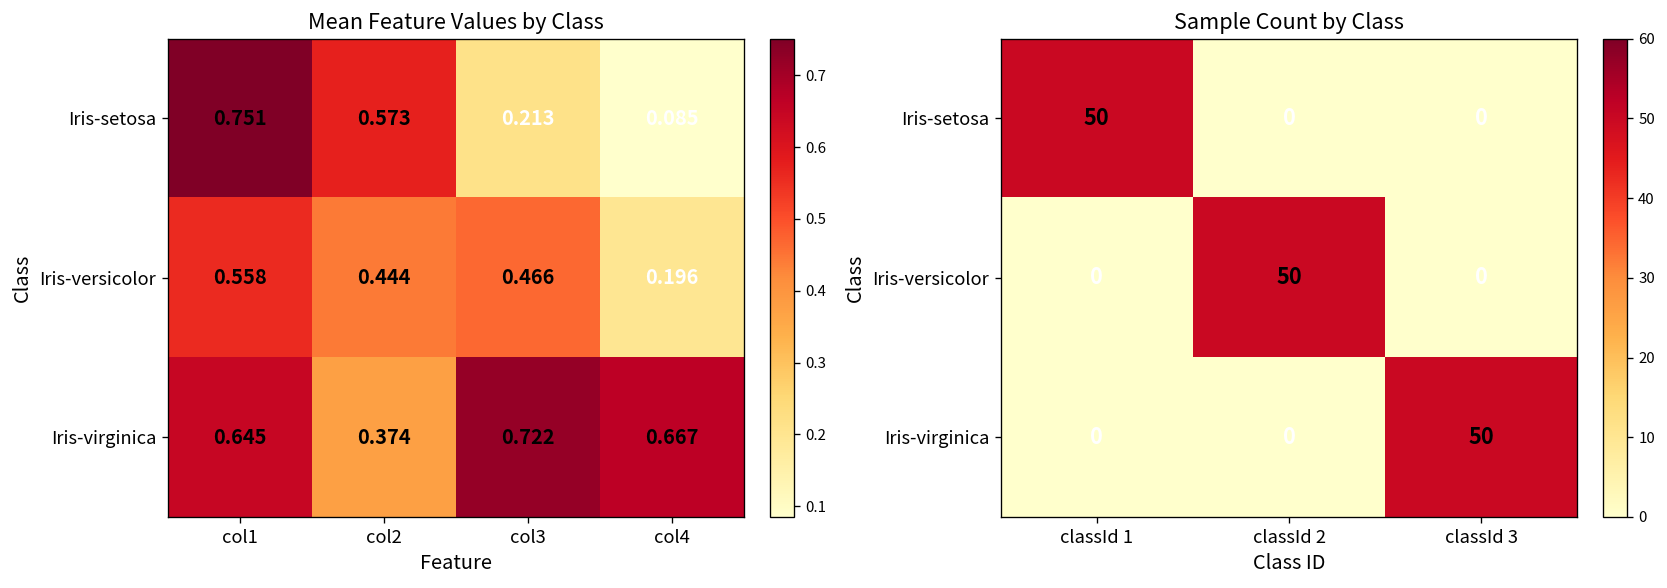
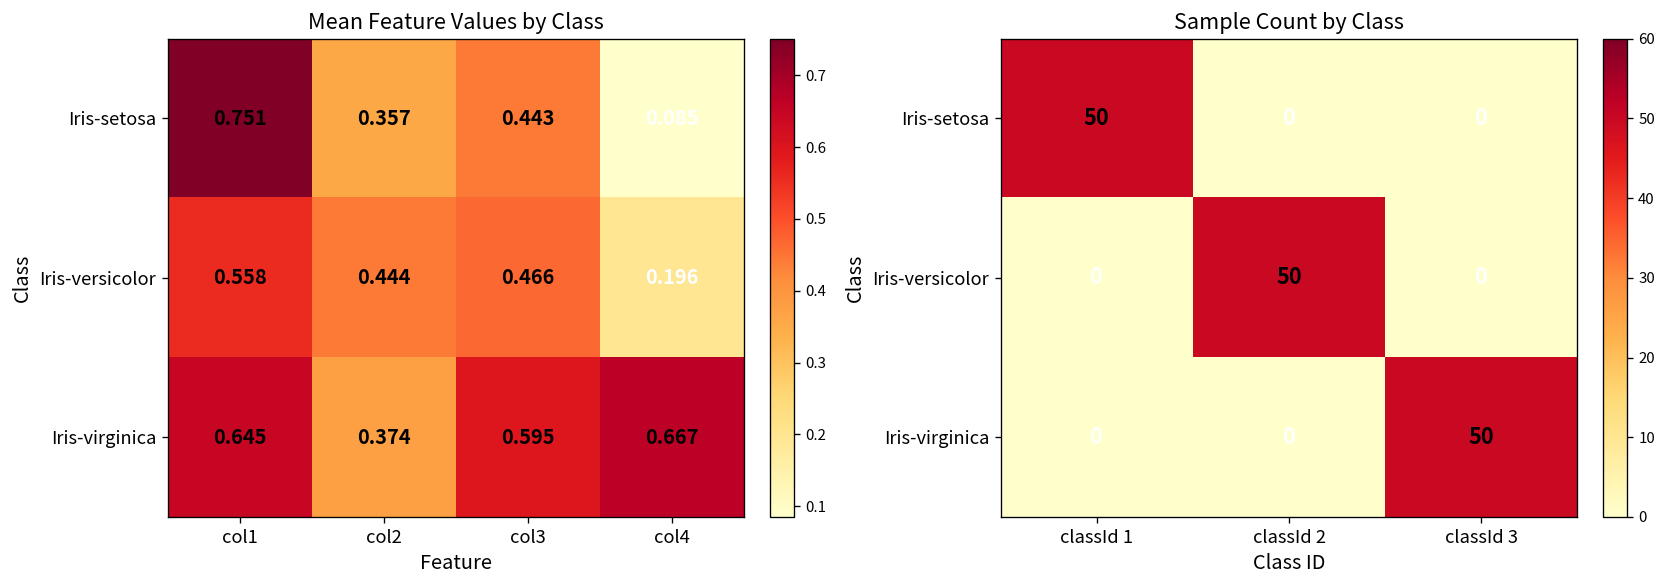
  {
    "Mean Feature Values by Class": {
      "Iris-setosa": {
        "col1": 0.751,
-       "col2": 0.573,
-       "col3": 0.213,
+       "col2": 0.357,
+       "col3": 0.443,
        "col4": 0.085
      },
      "Iris-versicolor": {
        "col1": 0.558,
        "col2": 0.444,
        "col3": 0.466,
        "col4": 0.196
      },
      "Iris-virginica": {
        "col1": 0.645,
        "col2": 0.374,
-       "col3": 0.722,
+       "col3": 0.595,
        "col4": 0.667
      }
    },
    "Sample Count by Class": {
      "Iris-setosa": {
        "classId 1": 50,
        "classId 2": 0,
        "classId 3": 0
      },
      "Iris-versicolor": {
        "classId 1": 0,
        "classId 2": 50,
        "classId 3": 0
      },
      "Iris-virginica": {
        "classId 1": 0,
        "classId 2": 0,
        "classId 3": 50
      }
    }
  }
